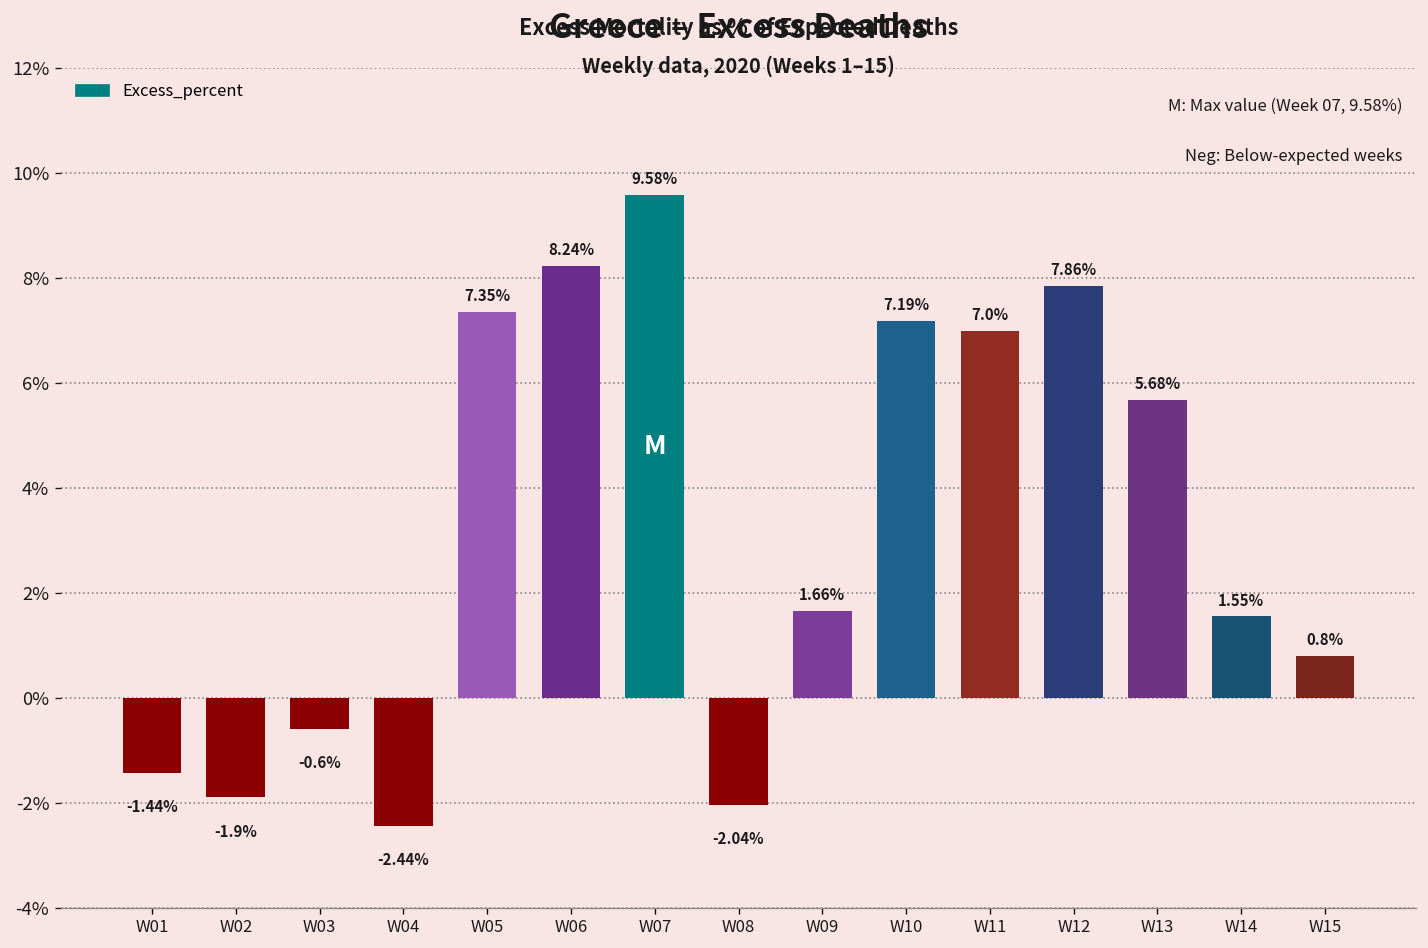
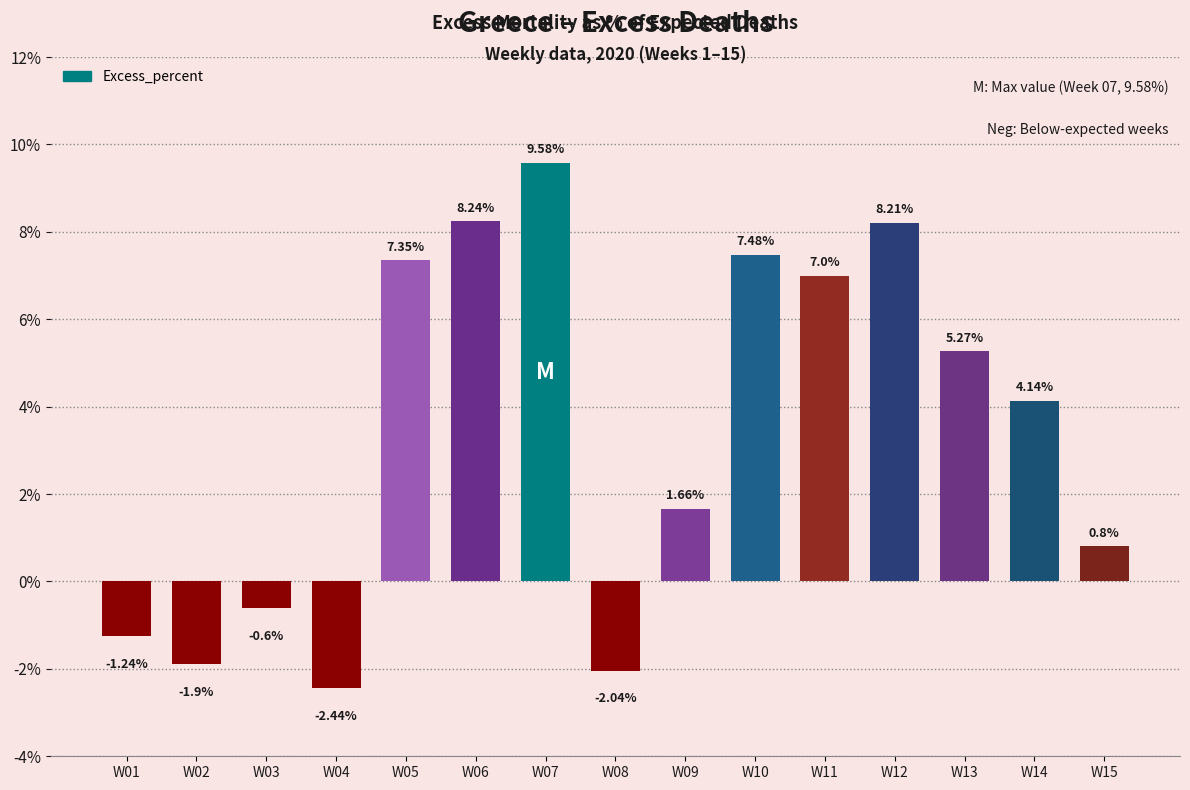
  {
-   "W01": "-1.44%",
+   "W01": "-1.24%",
    "W02": "-1.9%",
    "W03": "-0.6%",
    "W04": "-2.44%",
    "W05": "7.35%",
    "W06": "8.24%",
    "W07": "9.58%",
    "W08": "-2.04%",
    "W09": "1.66%",
-   "W10": "7.19%",
+   "W10": "7.48%",
    "W11": "7.0%",
-   "W12": "7.86%",
-   "W13": "5.68%",
-   "W14": "1.55%",
+   "W12": "8.21%",
+   "W13": "5.27%",
+   "W14": "4.14%",
    "W15": "0.8%"
  }
